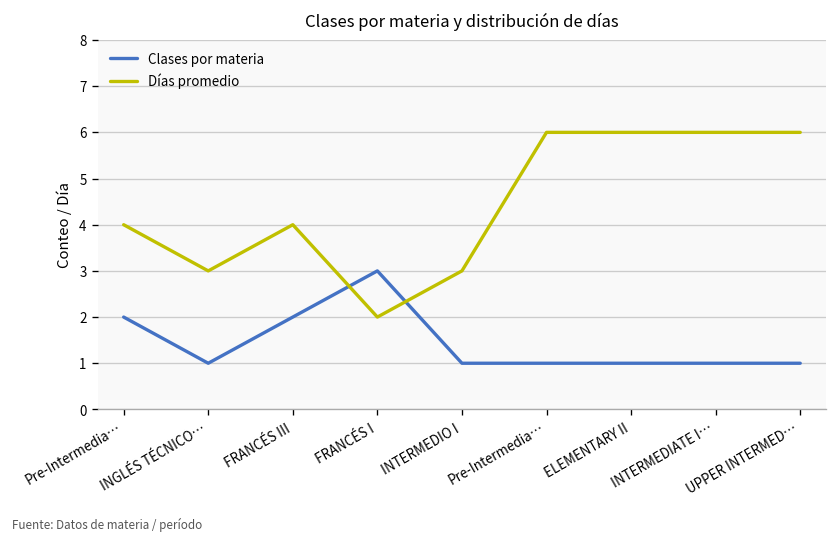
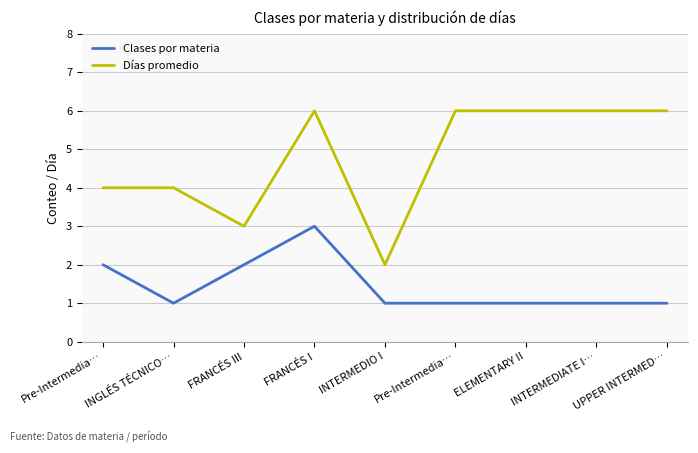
  {
    "Clases por materia": {
      "INGLÉS TÉCNICO…": 1,
      "FRANCÉS III": 2,
      "FRANCÉS I": 3,
      "INTERMEDIO I": 1,
      "ELEMENTARY II": 1,
      "INTERMEDIATE I…": 1,
      "UPPER INTERMED…": 1
    },
    "Días promedio": {
-     "INGLÉS TÉCNICO…": 3,
-     "FRANCÉS III": 4,
-     "FRANCÉS I": 2,
-     "INTERMEDIO I": 3,
+     "INGLÉS TÉCNICO…": 4,
+     "FRANCÉS III": 3,
+     "FRANCÉS I": 6,
+     "INTERMEDIO I": 2,
      "ELEMENTARY II": 6,
      "INTERMEDIATE I…": 6,
      "UPPER INTERMED…": 6
    }
  }
